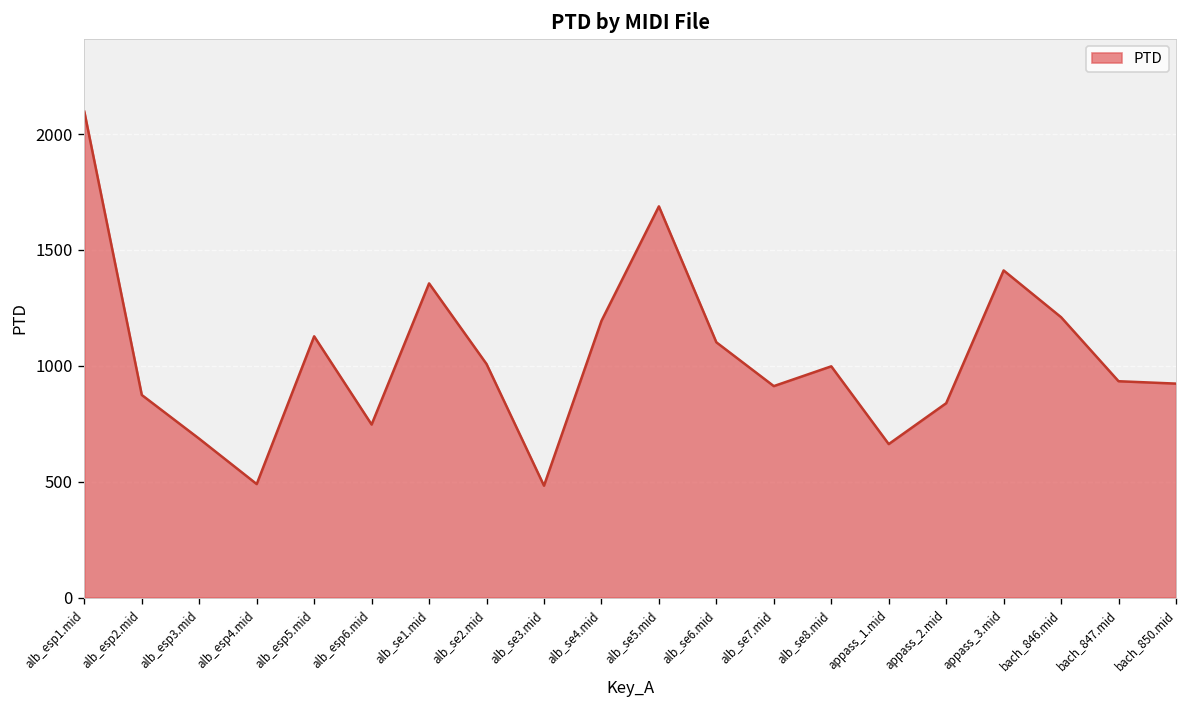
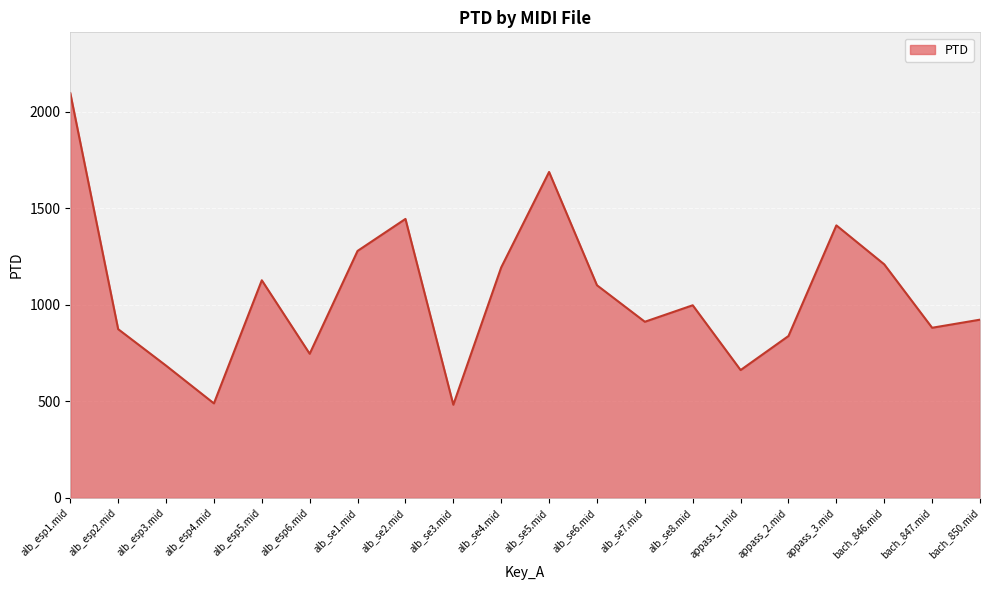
  {
    "alb_esp1.mid": 2100,
    "alb_esp2.mid": 870,
    "alb_esp3.mid": 690,
    "alb_esp4.mid": 490,
    "alb_esp5.mid": 1130,
    "alb_esp6.mid": 750,
-   "alb_se1.mid": 1360,
-   "alb_se2.mid": 1010,
+   "alb_se1.mid": 1280,
+   "alb_se2.mid": 1440,
    "alb_se3.mid": 480,
    "alb_se4.mid": 1190,
    "alb_se5.mid": 1690,
    "alb_se6.mid": 1100,
    "alb_se7.mid": 910,
    "alb_se8.mid": 1000,
    "appass_1.mid": 660,
    "appass_2.mid": 840,
    "appass_3.mid": 1410,
    "bach_846.mid": 1210,
-   "bach_847.mid": 930,
+   "bach_847.mid": 880,
    "bach_850.mid": 920
  }
